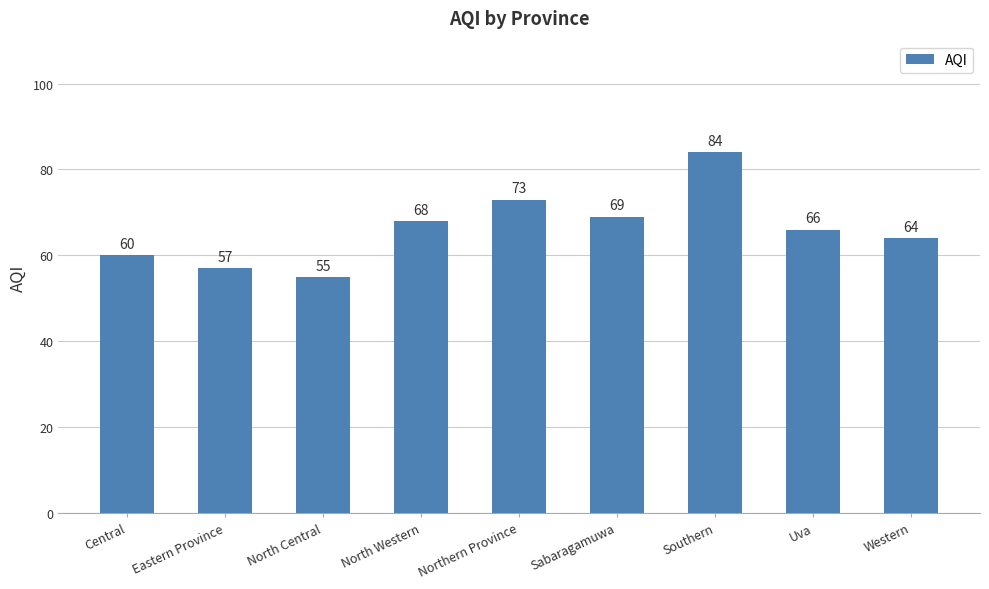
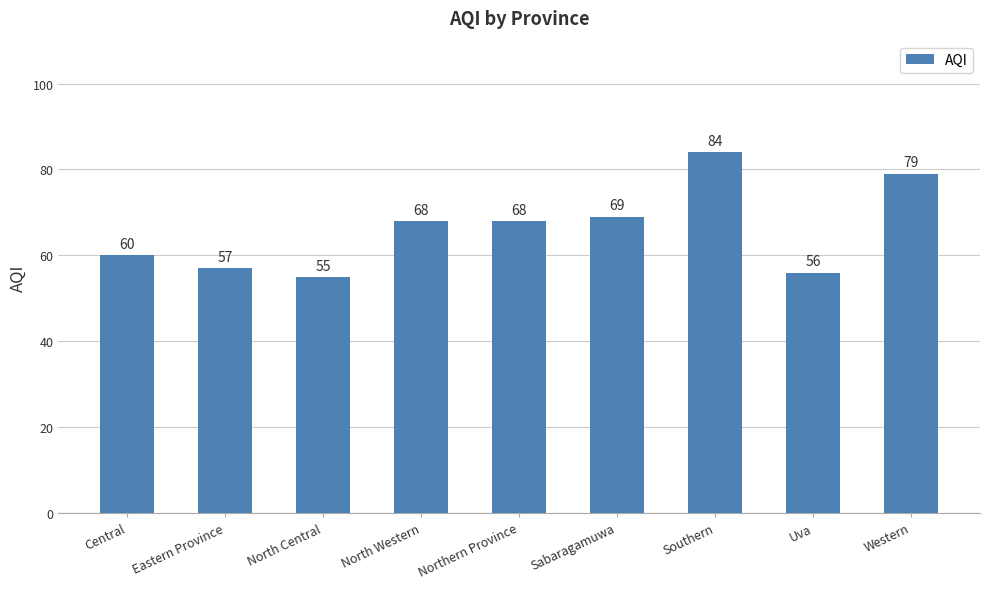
  {
    "Central": 60,
    "Eastern Province": 57,
    "North Central": 55,
    "North Western": 68,
-   "Northern Province": 73,
+   "Northern Province": 68,
    "Sabaragamuwa": 69,
    "Southern": 84,
-   "Uva": 66,
-   "Western": 64
+   "Uva": 56,
+   "Western": 79
  }
